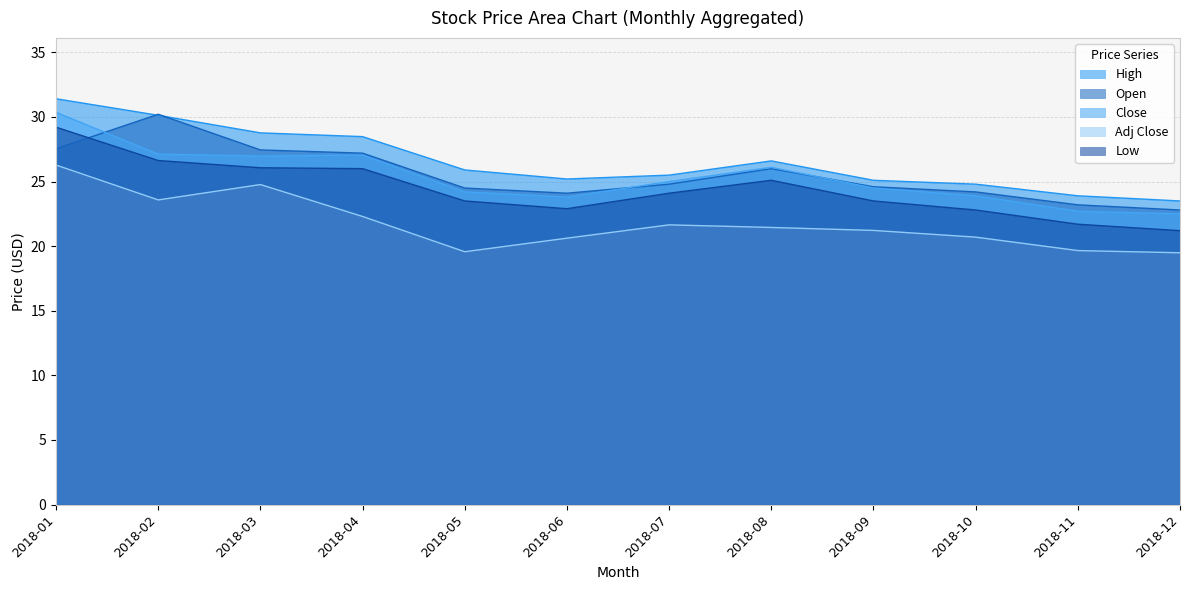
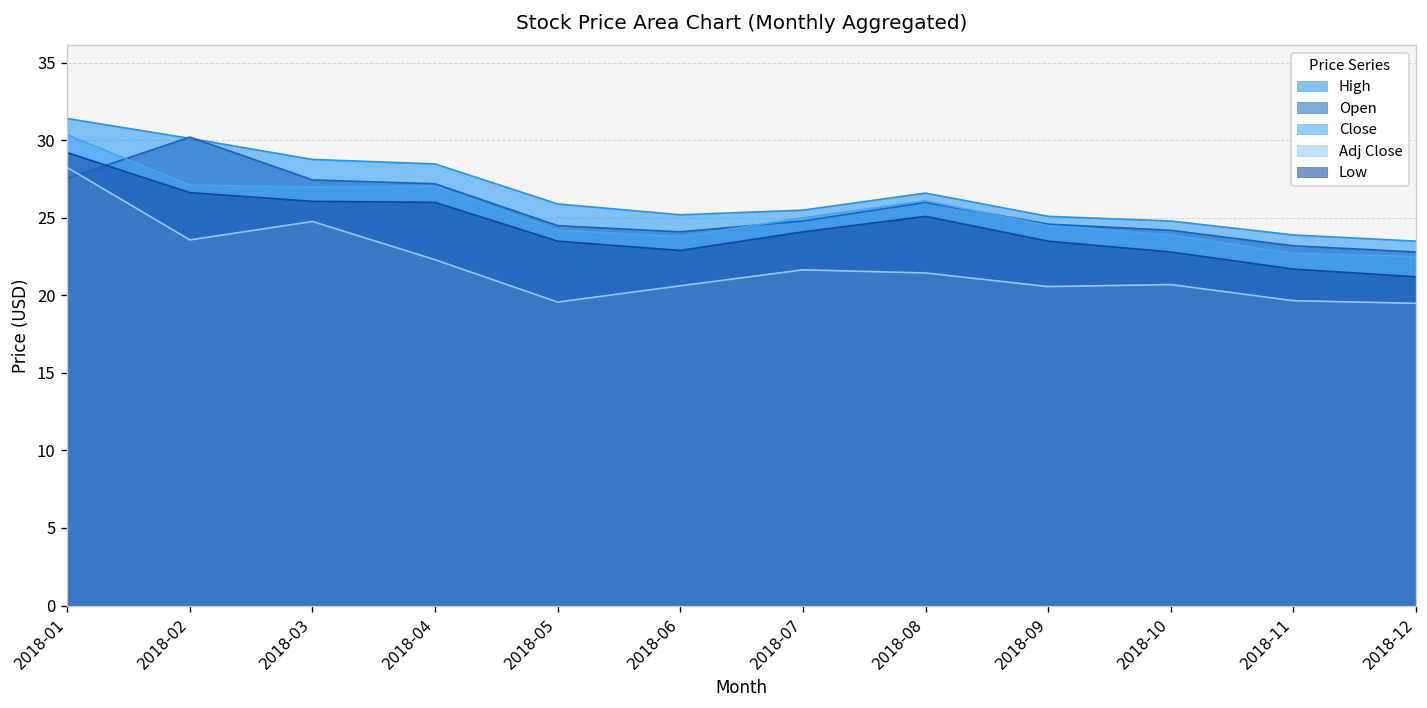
  {
    "Adj Close": {
-     "2018-01": 26.3,
+     "2018-01": 28.3,
      "2018-02": 23.6,
      "2018-03": 24.8,
      "2018-04": 22.3,
      "2018-05": 19.6,
      "2018-06": 20.6,
      "2018-07": 21.7,
      "2018-08": 21.5,
-     "2018-09": 21.2,
+     "2018-09": 20.6,
      "2018-10": 20.7,
      "2018-11": 19.7,
      "2018-12": 19.5
    }
  }
